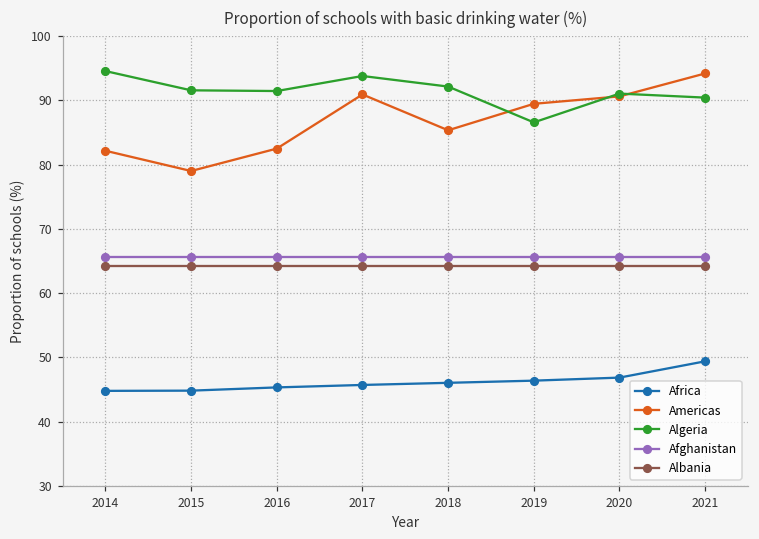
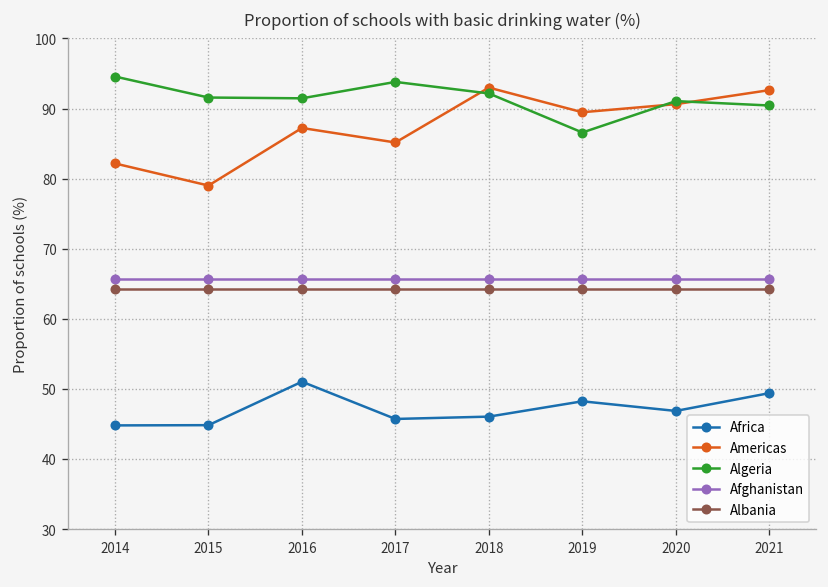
  {
    "Africa": {
      "2014": 45,
      "2015": 45,
-     "2016": 45,
+     "2016": 51,
      "2017": 46,
      "2018": 46,
-     "2019": 46,
+     "2019": 48,
      "2020": 47,
      "2021": 49
    },
    "Americas": {
      "2014": 82,
      "2015": 79,
-     "2016": 82,
-     "2017": 91,
-     "2018": 85,
+     "2016": 87,
+     "2017": 85,
+     "2018": 93,
      "2019": 89,
-     "2021": 94
+     "2021": 93
    },
    "Algeria": {
      "2014": 95,
      "2015": 92,
      "2016": 91,
      "2017": 94,
      "2018": 92,
      "2019": 87,
      "2021": 90
    },
    "Afghanistan": {
      "2014": 66,
      "2015": 66,
      "2016": 66,
      "2017": 66,
      "2018": 66,
      "2019": 66,
      "2020": 66,
      "2021": 66
    },
    "Albania": {
      "2014": 64,
      "2015": 64,
      "2016": 64,
      "2017": 64,
      "2018": 64,
      "2019": 64,
      "2020": 64,
      "2021": 64
    }
  }
